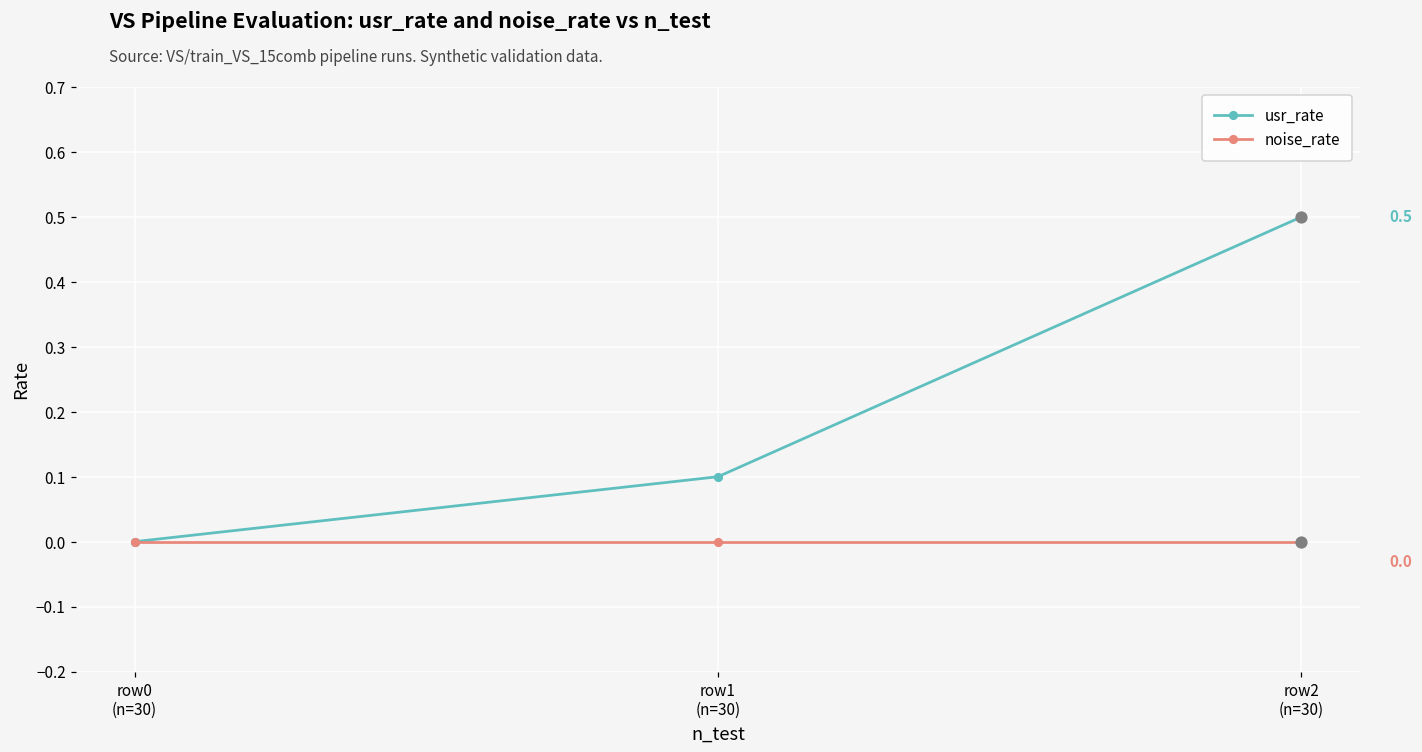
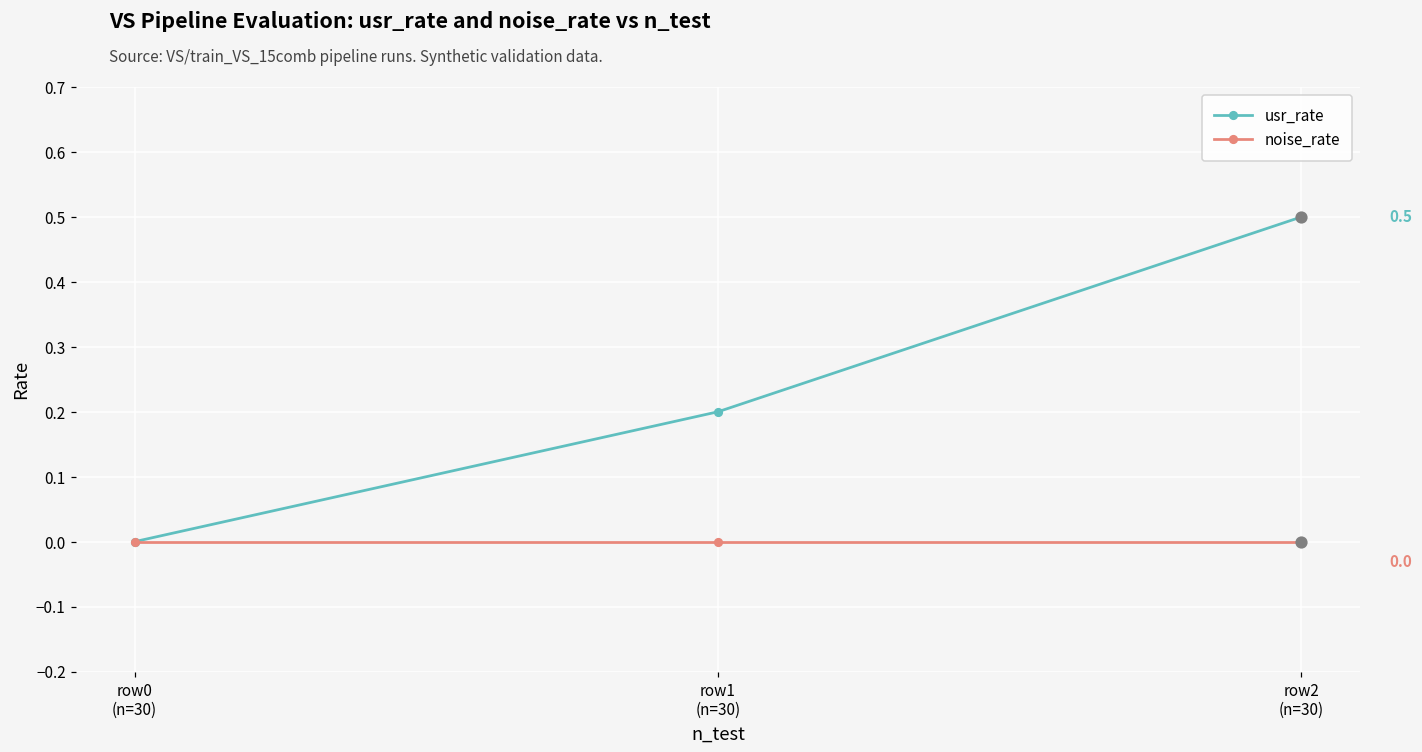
  {
    "usr_rate": {
-     "row1 (n=30)": 0.1
+     "row1 (n=30)": 0.2
    },
    "noise_rate": {
      "row1 (n=30)": 0.0
    }
  }
